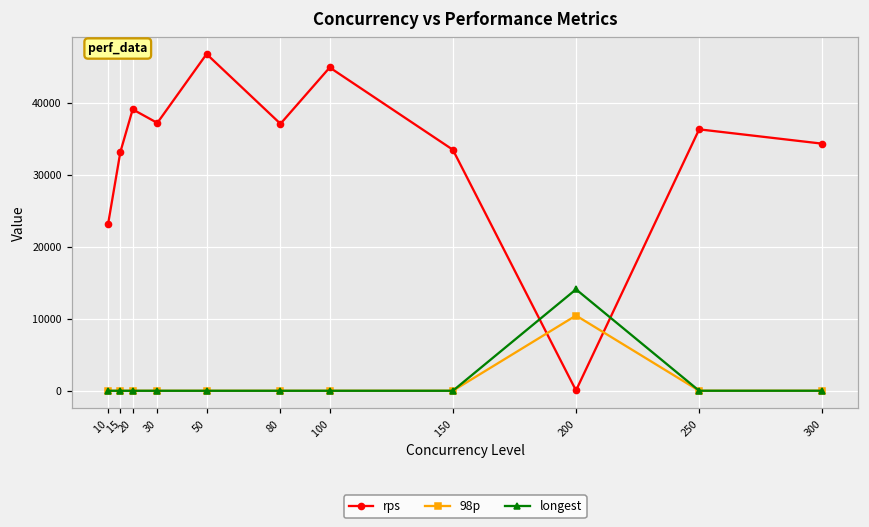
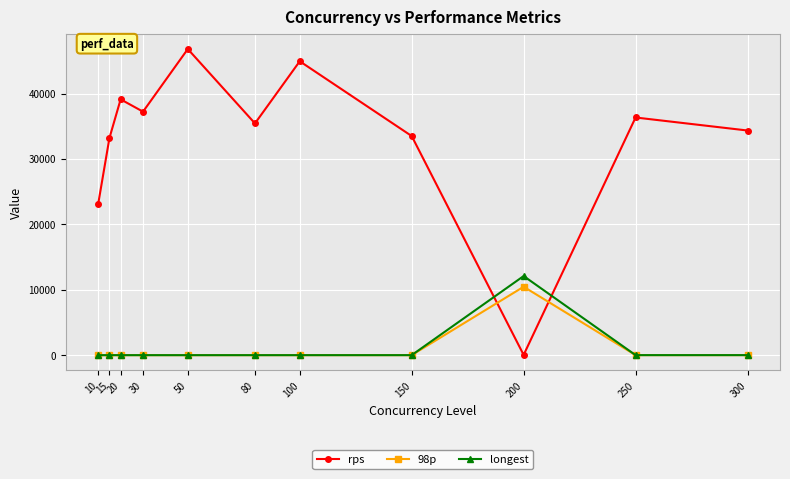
  {
    "rps": {
      "10": 23000,
      "15": 33000,
      "20": 39000,
      "30": 37000,
      "50": 47000,
-     "80": 37000,
+     "80": 35000,
      "100": 45000,
      "150": 34000,
      "200": 0,
      "250": 36000,
      "300": 34000
    },
    "98p": {
      "200": 10000
    },
    "longest": {
-     "200": 14000
+     "200": 12000
    }
  }
